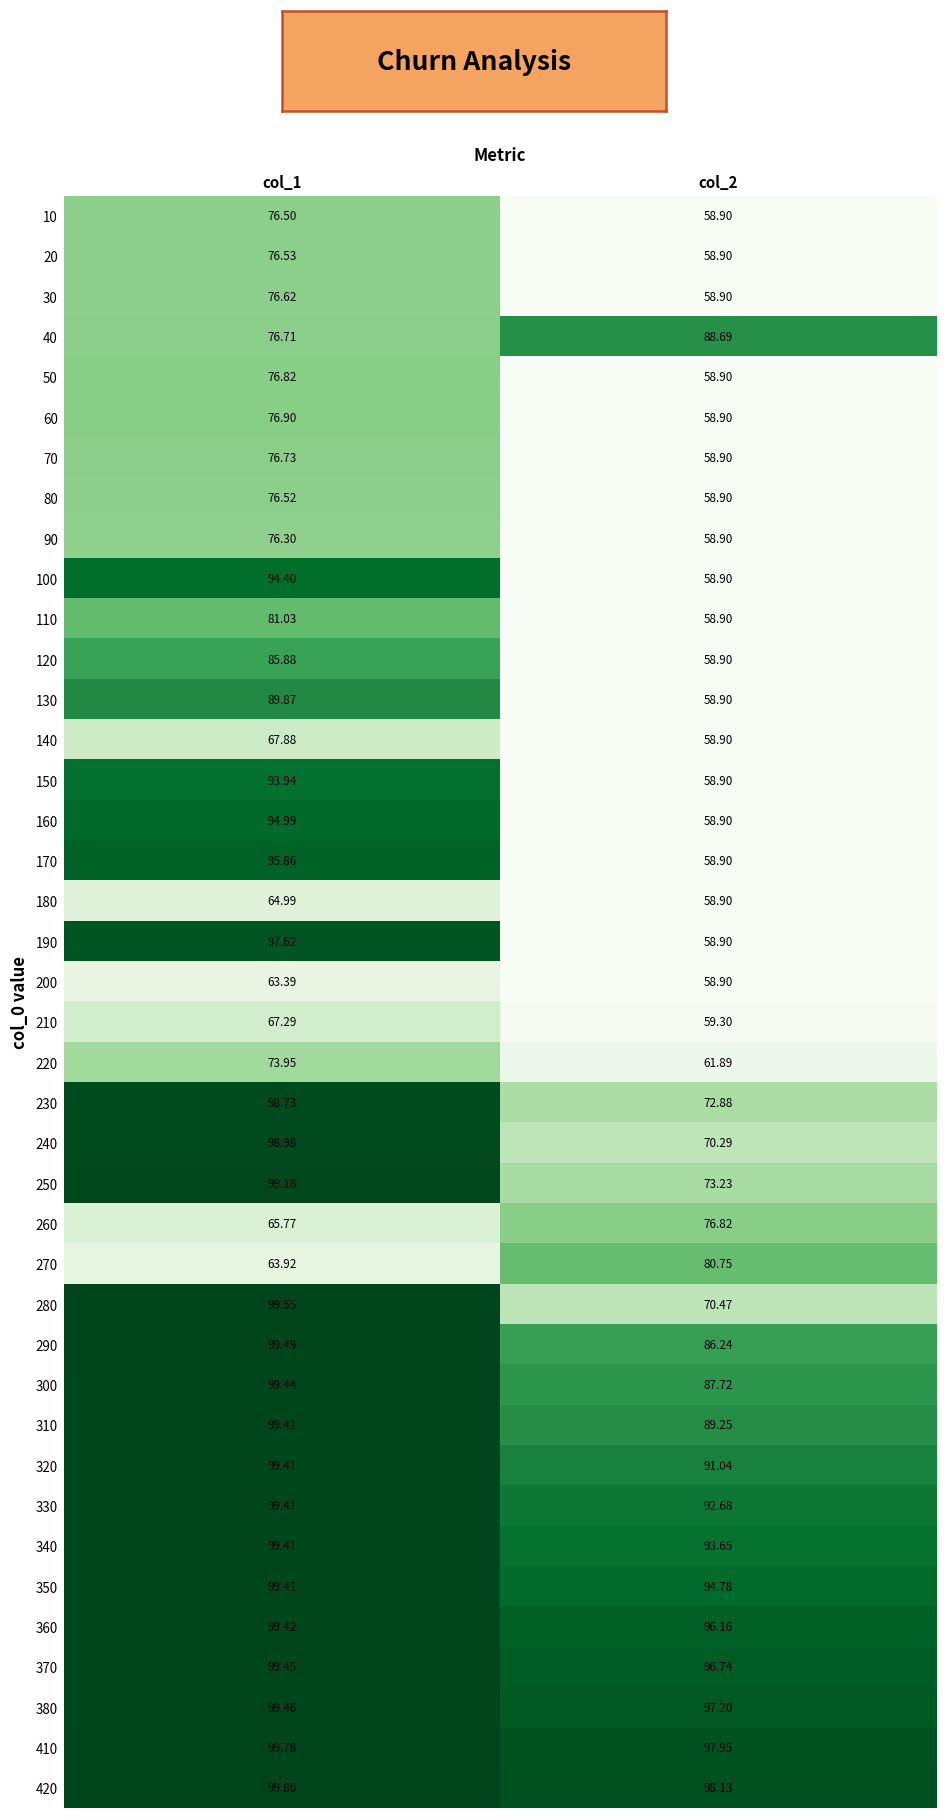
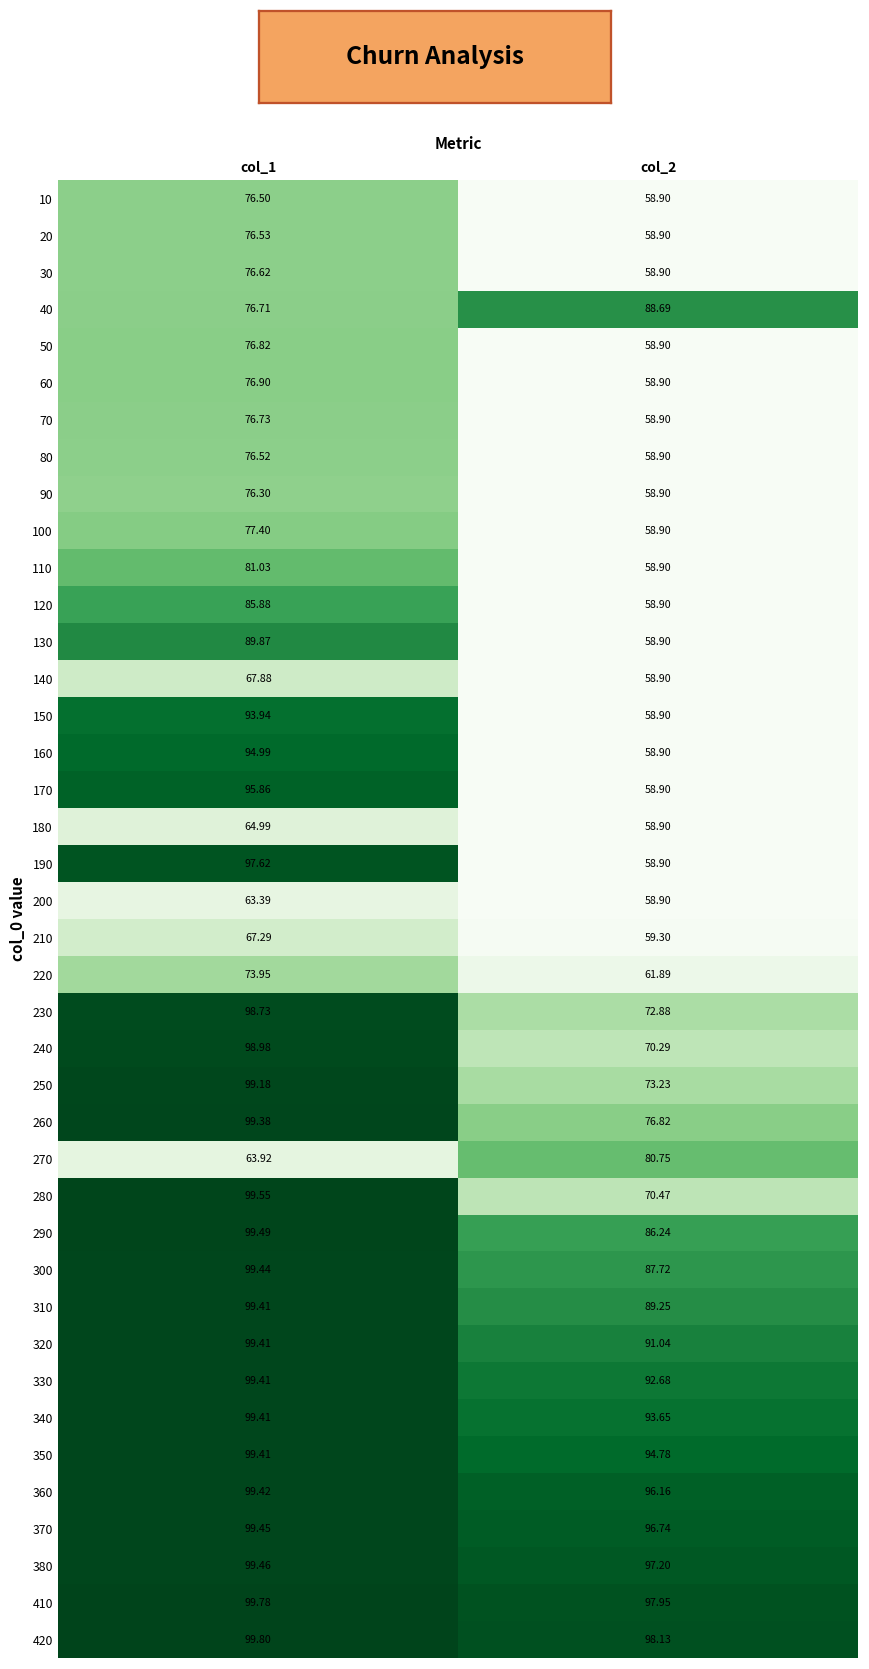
  {
    "10": {
      "col_1": 76.50,
      "col_2": 58.90
    },
    "20": {
      "col_1": 76.53,
      "col_2": 58.90
    },
    "30": {
      "col_1": 76.62,
      "col_2": 58.90
    },
    "40": {
      "col_1": 76.71,
      "col_2": 88.69
    },
    "50": {
      "col_1": 76.82,
      "col_2": 58.90
    },
    "60": {
      "col_1": 76.90,
      "col_2": 58.90
    },
    "70": {
      "col_1": 76.73,
      "col_2": 58.90
    },
    "80": {
      "col_1": 76.52,
      "col_2": 58.90
    },
    "90": {
      "col_1": 76.30,
      "col_2": 58.90
    },
    "100": {
-     "col_1": 94.40,
+     "col_1": 77.40,
      "col_2": 58.90
    },
    "110": {
      "col_1": 81.03,
      "col_2": 58.90
    },
    "120": {
      "col_1": 85.88,
      "col_2": 58.90
    },
    "130": {
      "col_1": 89.87,
      "col_2": 58.90
    },
    "140": {
      "col_1": 67.88,
      "col_2": 58.90
    },
    "150": {
      "col_1": 93.94,
      "col_2": 58.90
    },
    "160": {
      "col_1": 94.99,
      "col_2": 58.90
    },
    "170": {
      "col_1": 95.86,
      "col_2": 58.90
    },
    "180": {
      "col_1": 64.99,
      "col_2": 58.90
    },
    "190": {
      "col_1": 97.62,
      "col_2": 58.90
    },
    "200": {
      "col_1": 63.39,
      "col_2": 58.90
    },
    "210": {
      "col_1": 67.29,
      "col_2": 59.30
    },
    "220": {
      "col_1": 73.95,
      "col_2": 61.89
    },
    "230": {
      "col_1": 98.73,
      "col_2": 72.88
    },
    "240": {
      "col_1": 98.98,
      "col_2": 70.29
    },
    "250": {
      "col_1": 99.18,
      "col_2": 73.23
    },
    "260": {
-     "col_1": 65.77,
+     "col_1": 99.38,
      "col_2": 76.82
    },
    "270": {
      "col_1": 63.92,
      "col_2": 80.75
    },
    "280": {
      "col_1": 99.55,
      "col_2": 70.47
    },
    "290": {
      "col_1": 99.49,
      "col_2": 86.24
    },
    "300": {
      "col_1": 99.44,
      "col_2": 87.72
    },
    "310": {
      "col_1": 99.41,
      "col_2": 89.25
    },
    "320": {
      "col_1": 99.41,
      "col_2": 91.04
    },
    "330": {
      "col_1": 99.41,
      "col_2": 92.68
    },
    "340": {
      "col_1": 99.41,
      "col_2": 93.65
    },
    "350": {
      "col_1": 99.41,
      "col_2": 94.78
    },
    "360": {
      "col_1": 99.42,
      "col_2": 96.16
    },
    "370": {
      "col_1": 99.45,
      "col_2": 96.74
    },
    "380": {
      "col_1": 99.46,
      "col_2": 97.20
    },
    "410": {
      "col_1": 99.78,
      "col_2": 97.95
    },
    "420": {
      "col_1": 99.80,
      "col_2": 98.13
    }
  }
